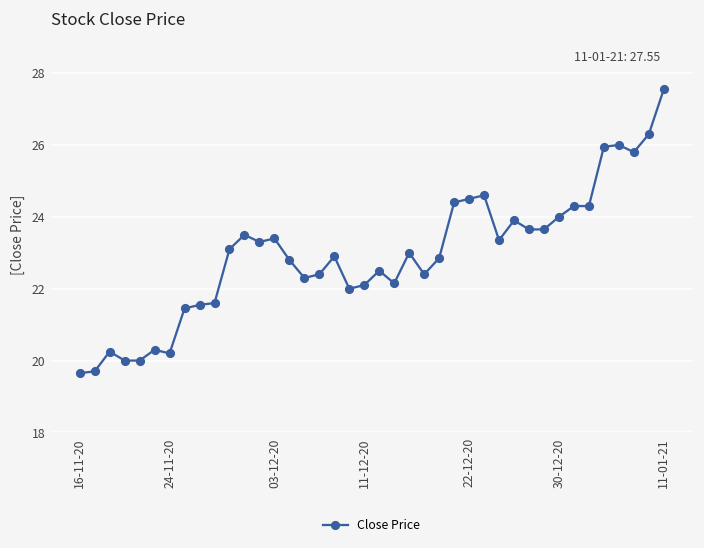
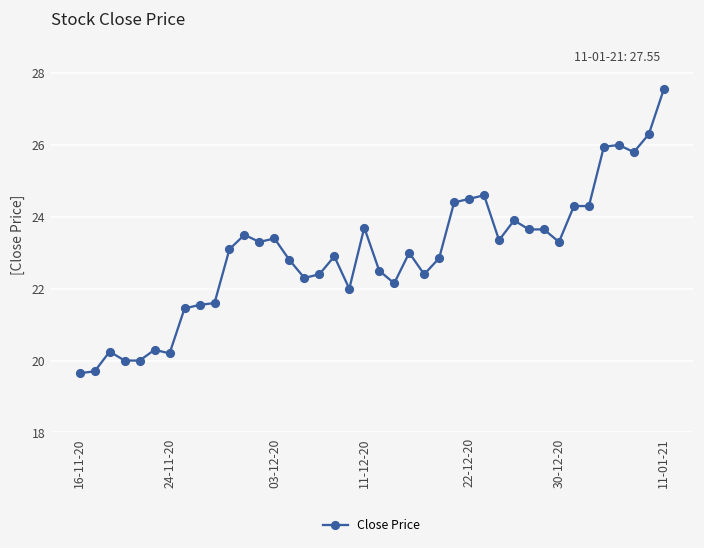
  {
    "16-11-20": 19.7,
    "24-11-20": 20.2,
    "03-12-20": 23.4,
-   "11-12-20": 22.1,
+   "11-12-20": 23.7,
    "22-12-20": 24.5,
-   "30-12-20": 24.0
+   "30-12-20": 23.3
  }
